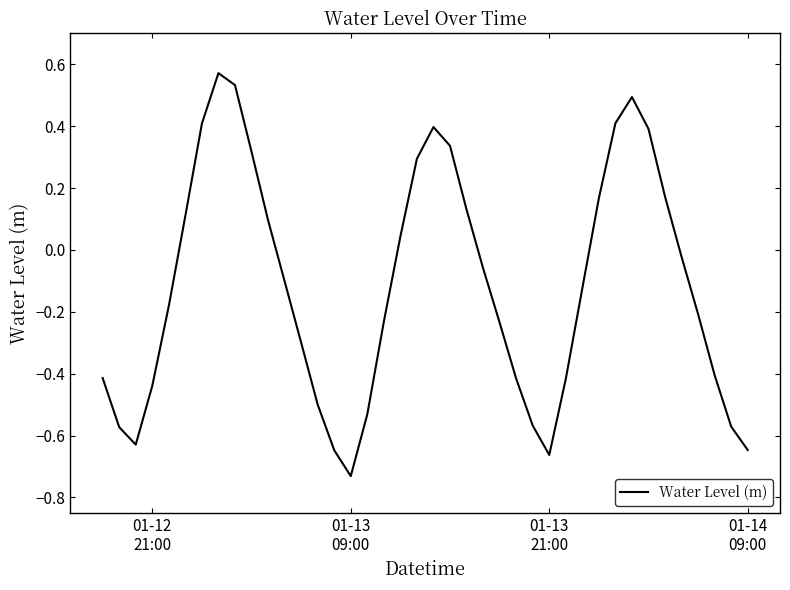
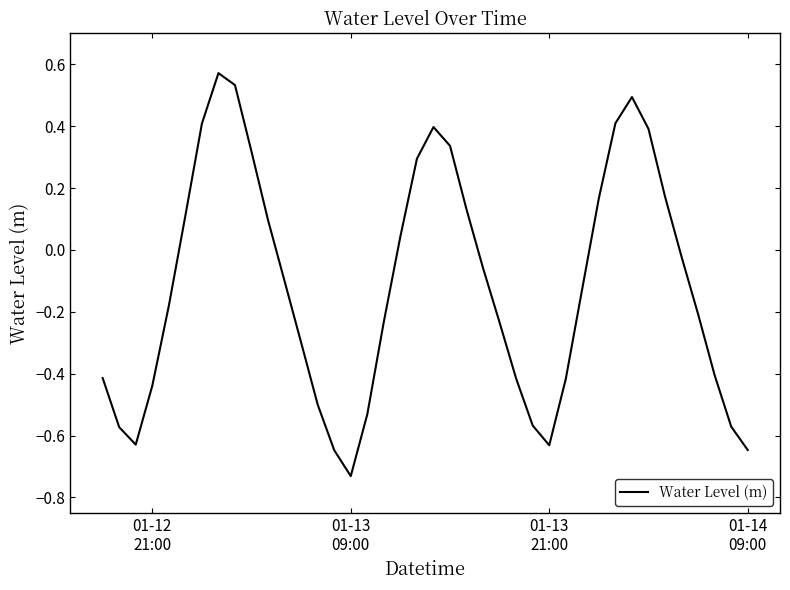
  {
    "01-12 21:00": -0.44,
    "01-13 09:00": -0.73,
-   "01-13 21:00": -0.66,
+   "01-13 21:00": -0.63,
    "01-14 09:00": -0.65
  }
